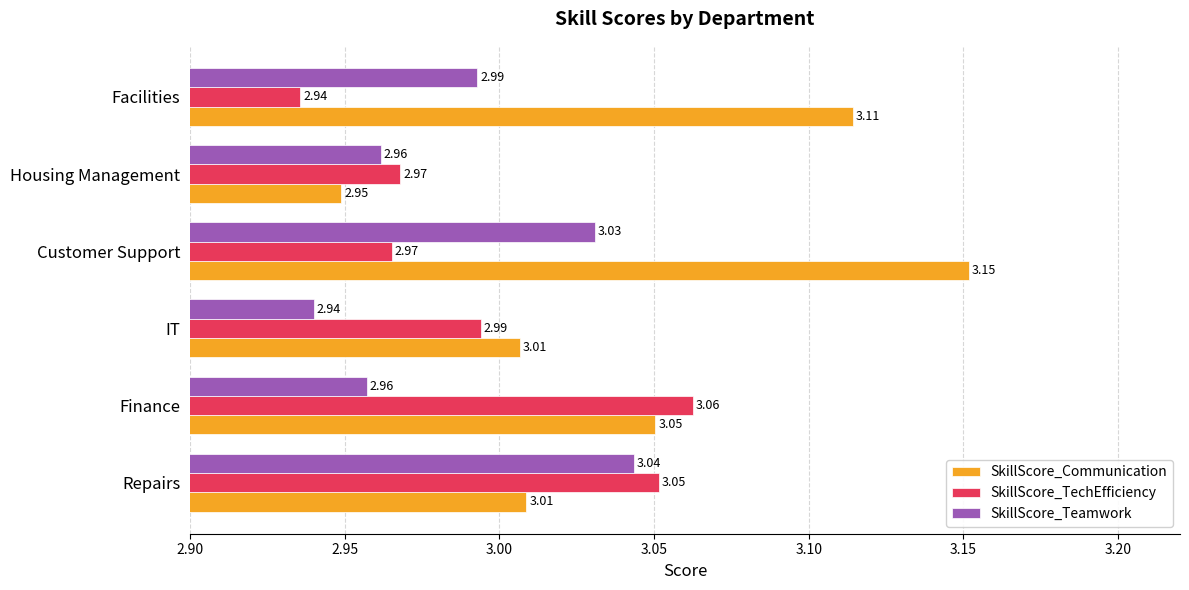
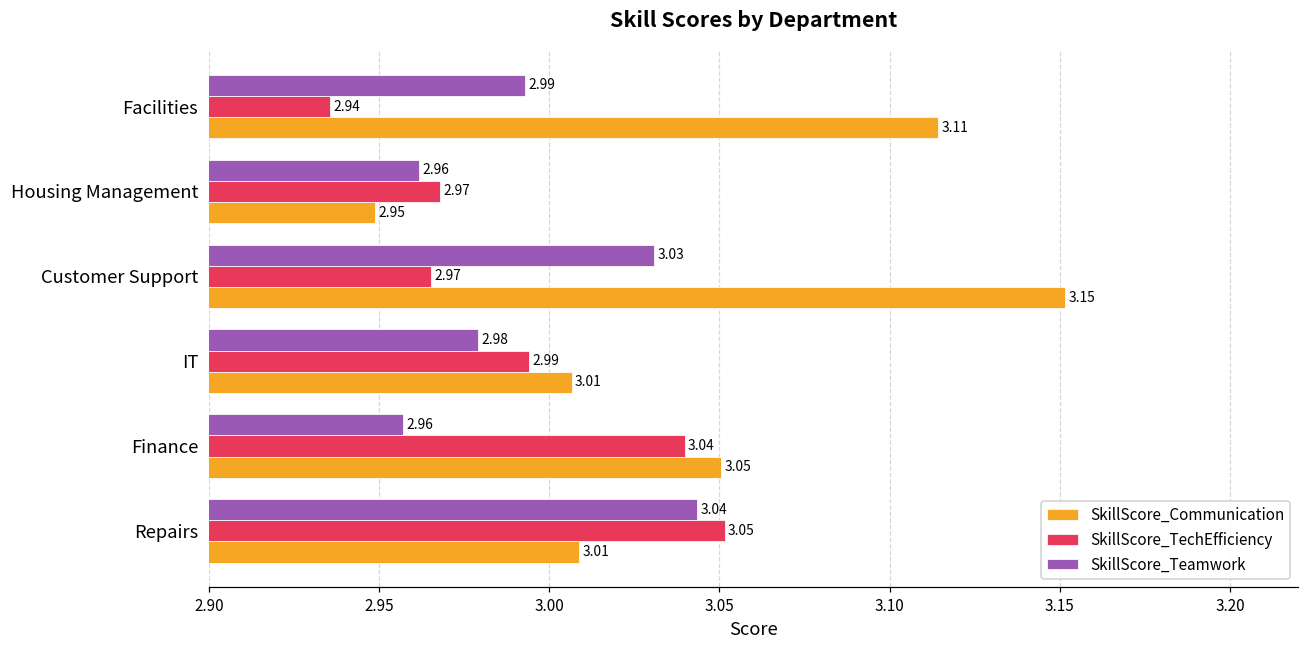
  {
    "SkillScore_Communication": {
      "Facilities": 3.11,
      "Housing Management": 2.95,
      "Customer Support": 3.15,
      "IT": 3.01,
      "Finance": 3.05,
      "Repairs": 3.01
    },
    "SkillScore_TechEfficiency": {
      "Facilities": 2.94,
      "Housing Management": 2.97,
      "Customer Support": 2.97,
      "IT": 2.99,
-     "Finance": 3.06,
+     "Finance": 3.04,
      "Repairs": 3.05
    },
    "SkillScore_Teamwork": {
      "Facilities": 2.99,
      "Housing Management": 2.96,
      "Customer Support": 3.03,
-     "IT": 2.94,
+     "IT": 2.98,
      "Finance": 2.96,
      "Repairs": 3.04
    }
  }
